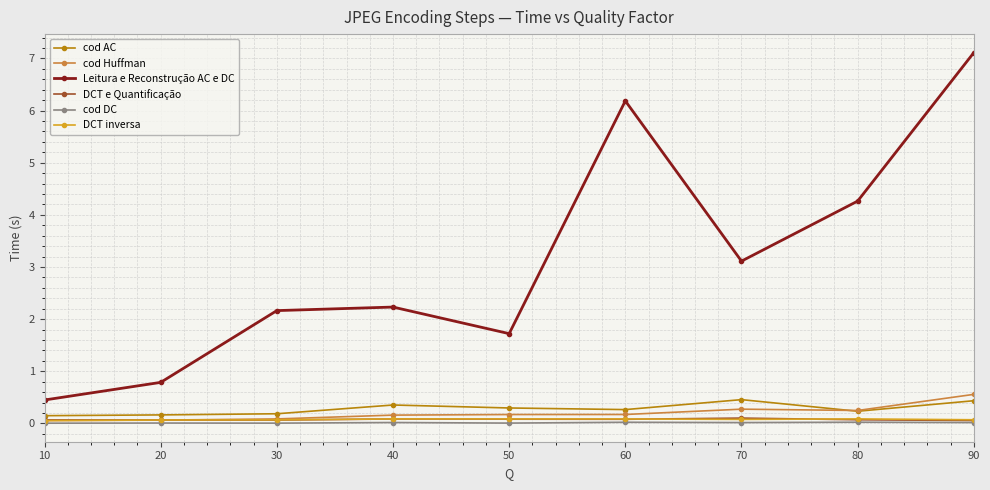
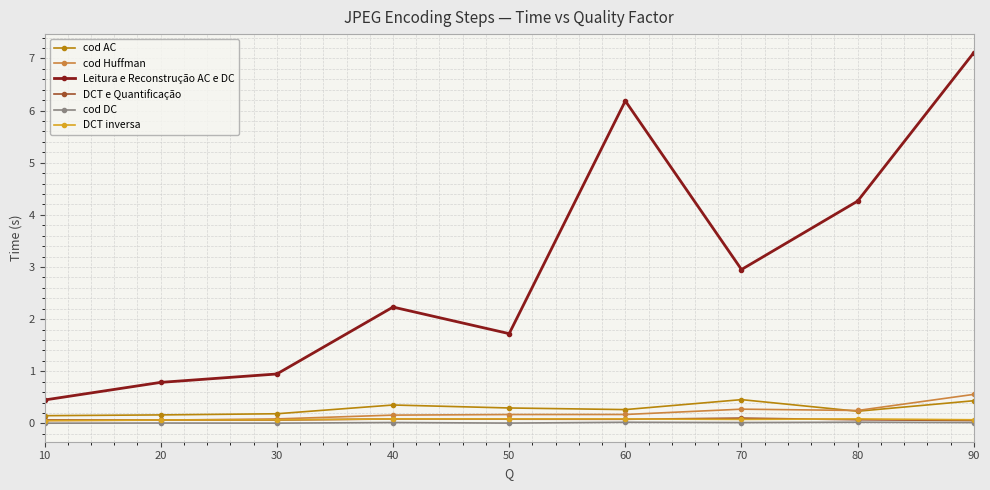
  {
    "Leitura e Reconstrução AC e DC": {
      "10": 0.4,
      "20": 0.8,
-     "30": 2.2,
+     "30": 0.9,
      "40": 2.2,
      "50": 1.7,
      "60": 6.2,
-     "70": 3.1,
+     "70": 3.0,
      "80": 4.3,
      "90": 7.1
    },
    "cod DC": {
      "10": 0.0,
      "20": 0.0,
      "30": 0.0,
      "40": 0.0,
      "50": 0.0,
      "60": 0.0,
      "70": 0.0
    }
  }
